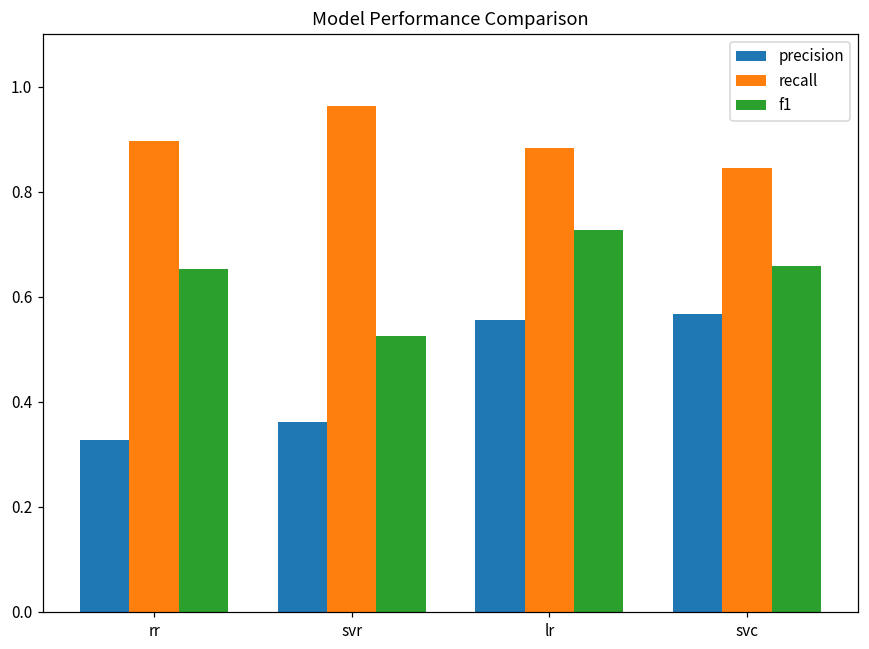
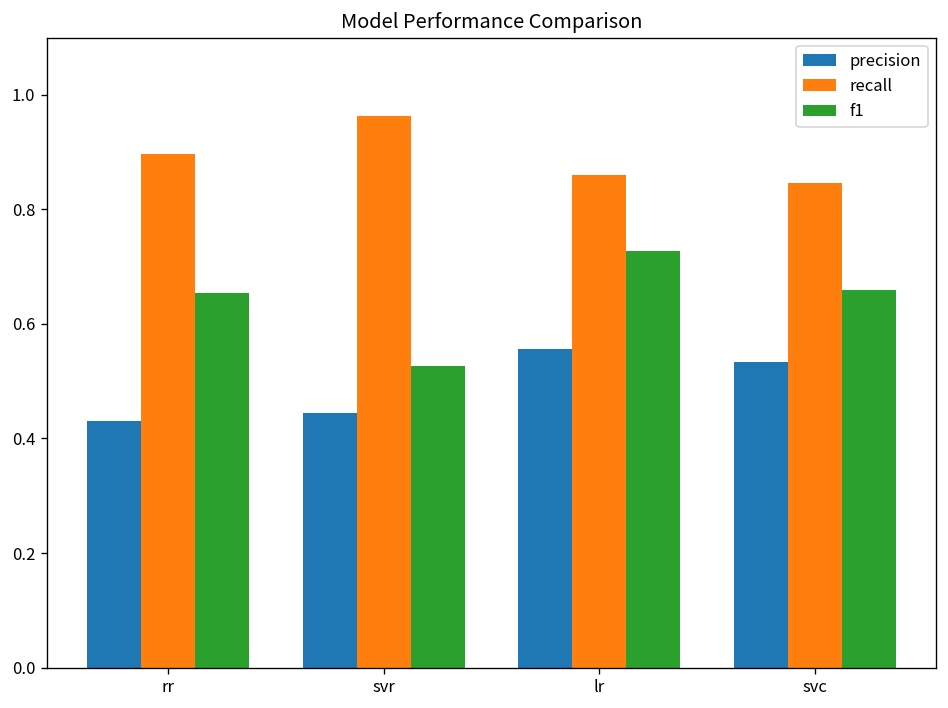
  {
    "precision": {
-     "rr": 0.33,
-     "svr": 0.36,
+     "rr": 0.43,
+     "svr": 0.44,
      "lr": 0.56,
-     "svc": 0.57
+     "svc": 0.53
    },
    "recall": {
      "rr": 0.90,
      "svr": 0.96,
-     "lr": 0.88,
+     "lr": 0.86,
      "svc": 0.85
    },
    "f1": {
      "rr": 0.65,
      "svr": 0.53,
      "lr": 0.73,
      "svc": 0.66
    }
  }
